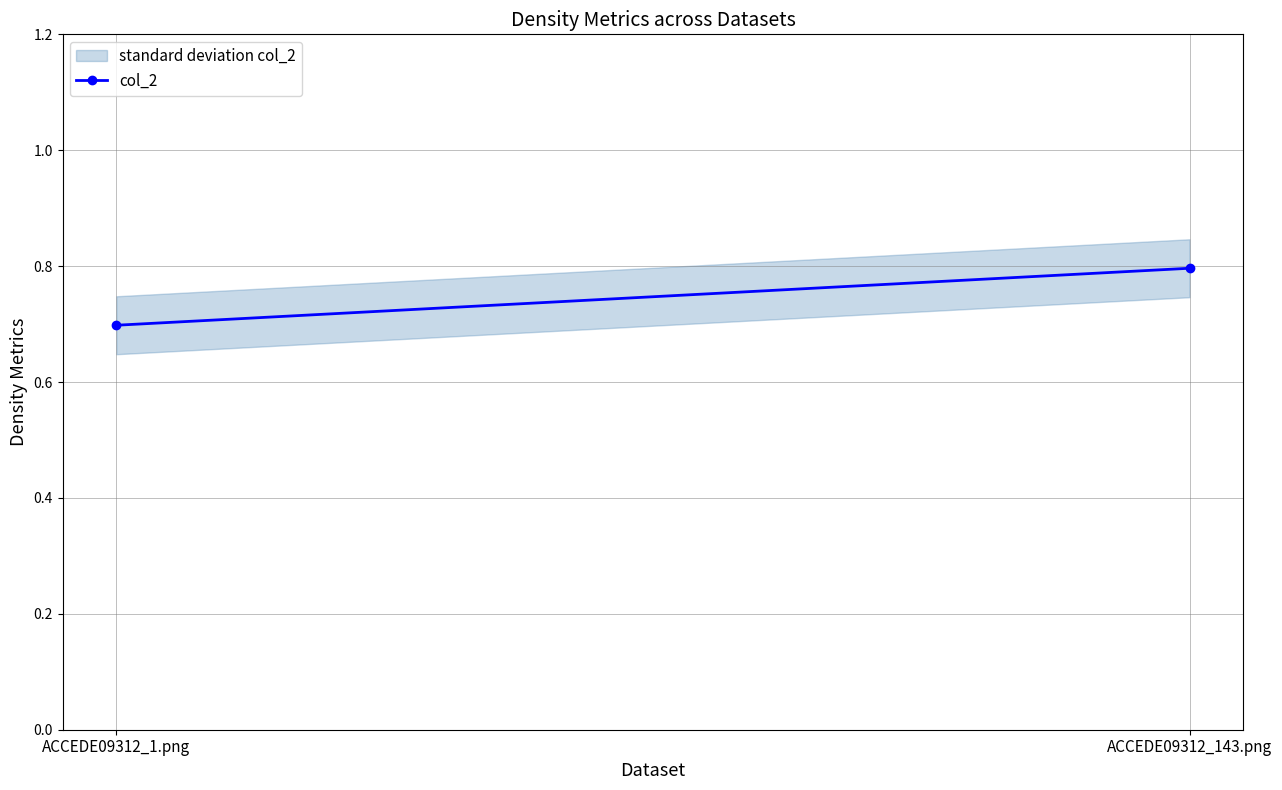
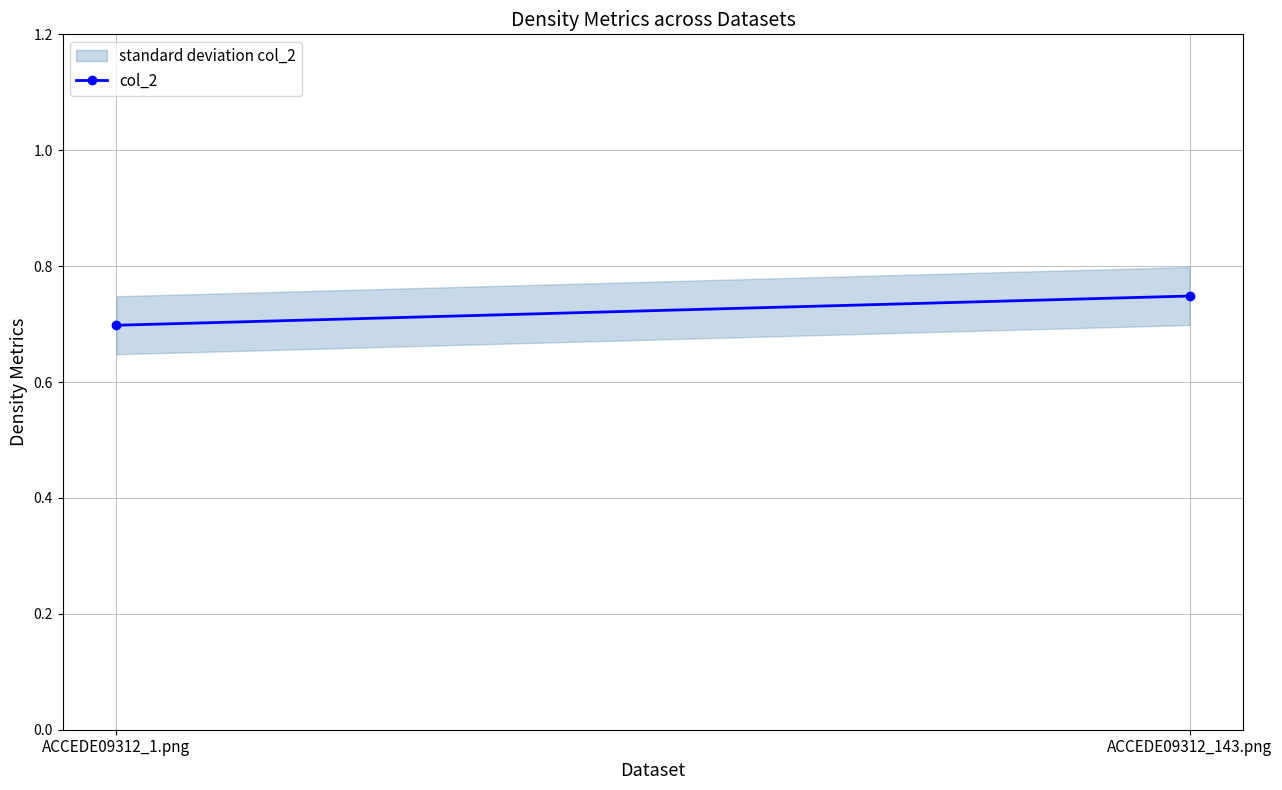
  {
    "col_2": {
      "ACCEDE09312_1.png": 0.70,
-     "ACCEDE09312_143.png": 0.80
+     "ACCEDE09312_143.png": 0.75
    }
  }
